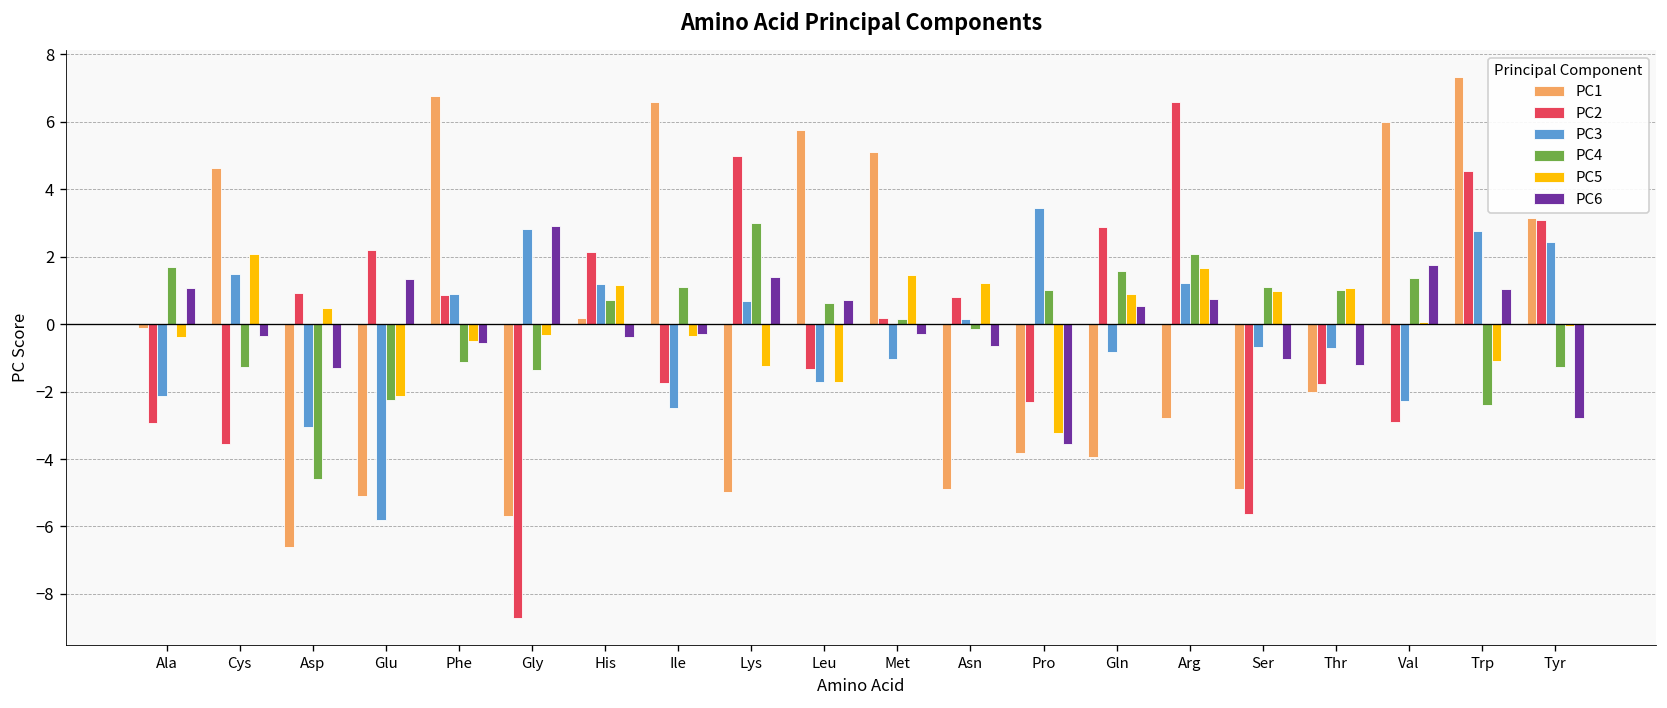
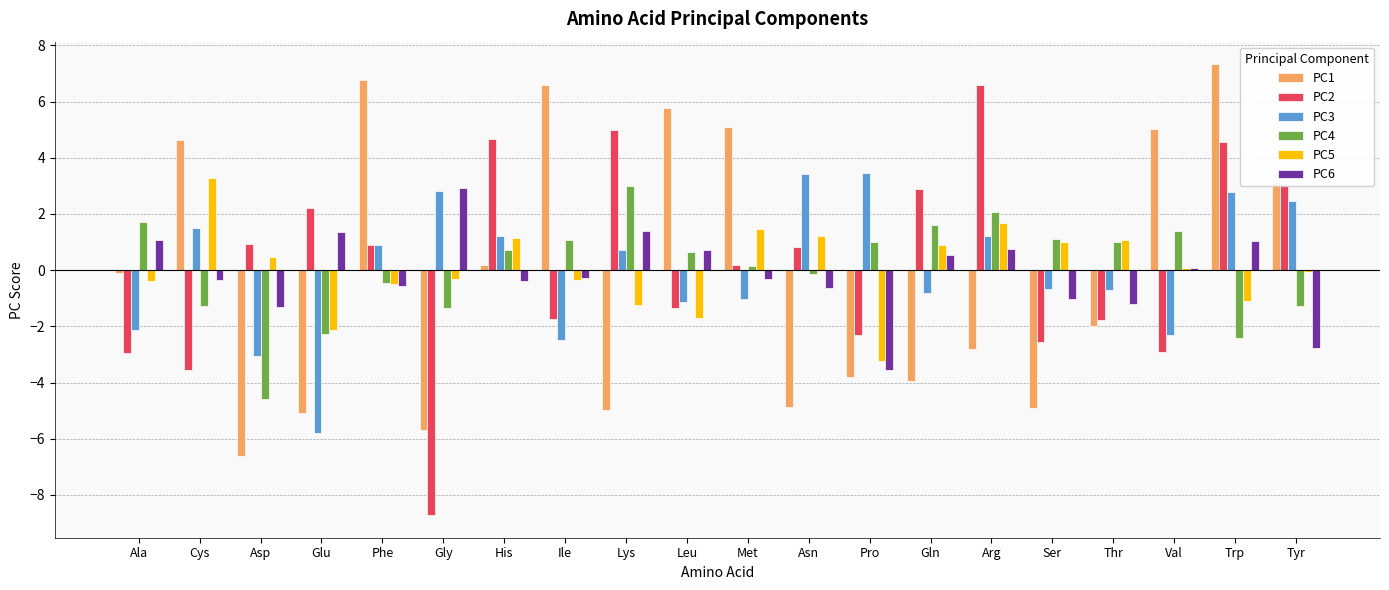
  {
    "PC1": {
      "Ala": -0.1,
      "Cys": 4.6,
      "Asp": -6.6,
      "Glu": -5.1,
      "Phe": 6.8,
      "Gly": -5.7,
      "His": 0.2,
      "Ile": 6.6,
      "Lys": -5.0,
      "Leu": 5.8,
      "Met": 5.1,
      "Asn": -4.9,
      "Pro": -3.8,
      "Gln": -4.0,
      "Arg": -2.8,
      "Ser": -4.9,
      "Thr": -2.0,
-     "Val": 6.0,
+     "Val": 5.0,
      "Trp": 7.3
    },
    "PC2": {
      "Ala": -2.9,
      "Cys": -3.5,
      "Asp": 0.9,
      "Glu": 2.2,
      "Phe": 0.9,
      "Gly": -8.7,
-     "His": 2.1,
+     "His": 4.7,
      "Ile": -1.7,
      "Lys": 5.0,
      "Leu": -1.3,
      "Met": 0.2,
      "Asn": 0.8,
      "Pro": -2.3,
      "Gln": 2.9,
      "Arg": 6.6,
-     "Ser": -5.6,
+     "Ser": -2.6,
      "Thr": -1.8,
      "Val": -2.9,
      "Trp": 4.6
    },
    "PC3": {
      "Ala": -2.1,
      "Cys": 1.5,
      "Asp": -3.0,
      "Glu": -5.8,
      "Phe": 0.9,
      "Gly": 2.8,
      "His": 1.2,
      "Ile": -2.5,
      "Lys": 0.7,
-     "Leu": -1.7,
+     "Leu": -1.1,
      "Met": -1.0,
-     "Asn": 0.1,
+     "Asn": 3.4,
      "Pro": 3.5,
      "Gln": -0.8,
      "Arg": 1.2,
      "Ser": -0.7,
      "Thr": -0.7,
      "Val": -2.3,
      "Trp": 2.8,
      "Tyr": 2.5
    },
    "PC4": {
      "Ala": 1.7,
      "Cys": -1.3,
      "Asp": -4.6,
      "Glu": -2.3,
-     "Phe": -1.1,
+     "Phe": -0.4,
      "Gly": -1.4,
      "His": 0.7,
      "Ile": 1.1,
      "Lys": 3.0,
      "Leu": 0.6,
      "Met": 0.2,
      "Asn": -0.1,
      "Pro": 1.0,
      "Gln": 1.6,
      "Arg": 2.1,
      "Ser": 1.1,
      "Thr": 1.0,
      "Val": 1.4,
      "Trp": -2.4,
      "Tyr": -1.3
    },
    "PC5": {
      "Ala": -0.4,
-     "Cys": 2.1,
+     "Cys": 3.3,
      "Asp": 0.5,
      "Glu": -2.1,
      "Phe": -0.5,
      "Gly": -0.3,
      "His": 1.2,
      "Ile": -0.3,
      "Lys": -1.2,
      "Leu": -1.7,
      "Met": 1.5,
      "Asn": 1.2,
      "Pro": -3.2,
      "Gln": 0.9,
      "Arg": 1.7,
      "Ser": 1.0,
      "Thr": 1.1,
      "Trp": -1.1
    },
    "PC6": {
      "Ala": 1.1,
      "Cys": -0.3,
      "Asp": -1.3,
      "Glu": 1.4,
      "Phe": -0.6,
      "Gly": 2.9,
      "His": -0.4,
      "Ile": -0.3,
      "Lys": 1.4,
      "Leu": 0.7,
      "Met": -0.3,
      "Asn": -0.7,
      "Pro": -3.5,
      "Gln": 0.6,
      "Arg": 0.8,
      "Ser": -1.0,
      "Thr": -1.2,
-     "Val": 1.8,
+     "Val": 0.1,
      "Trp": 1.0,
      "Tyr": -2.8
    }
  }
